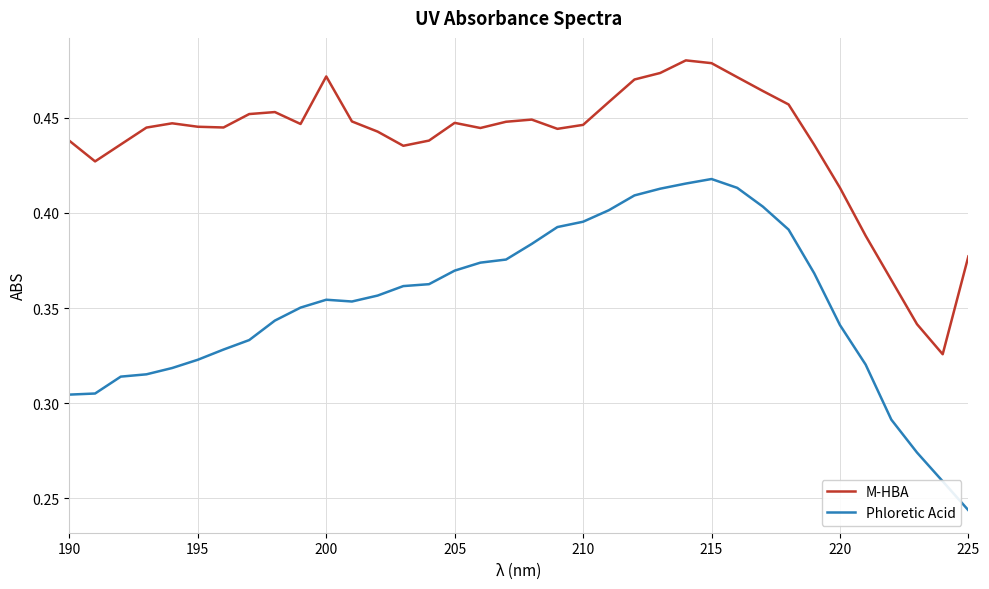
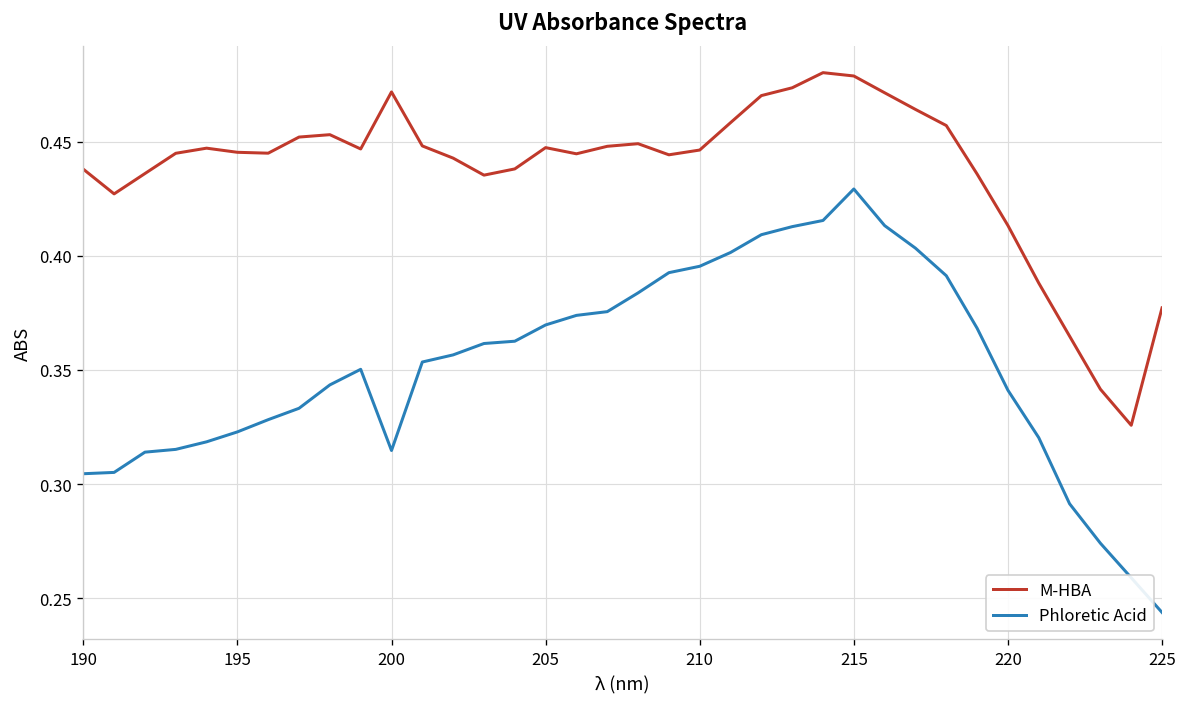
  {
    "M-HBA": {
      "190": 0.438,
      "195": 0.445,
      "200": 0.472,
      "205": 0.447,
      "210": 0.446,
      "215": 0.479,
      "220": 0.413,
      "225": 0.377
    },
    "Phloretic Acid": {
      "190": 0.305,
      "195": 0.323,
-     "200": 0.354,
+     "200": 0.315,
      "205": 0.370,
      "210": 0.395,
-     "215": 0.418,
+     "215": 0.429,
      "220": 0.341,
      "225": 0.244
    }
  }
